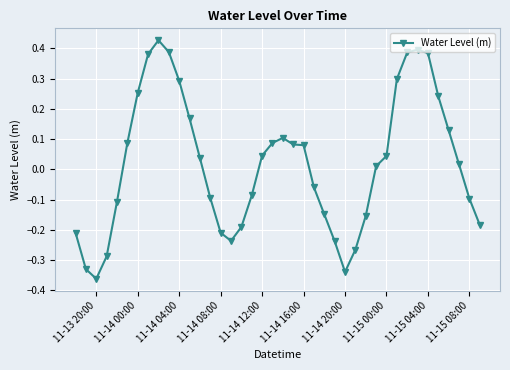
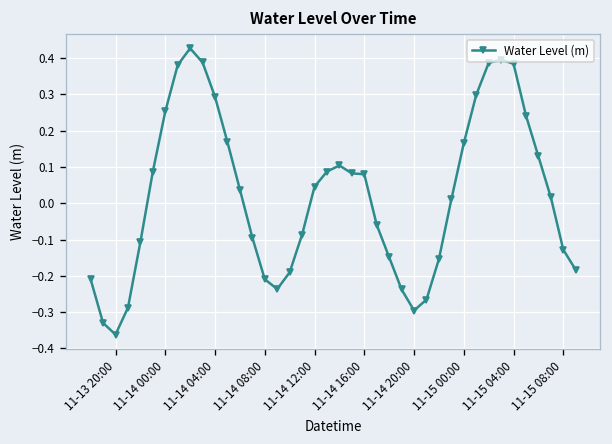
  {
    "11-13 20:00": -0.36,
    "11-14 00:00": 0.25,
    "11-14 04:00": 0.29,
    "11-14 08:00": -0.21,
    "11-14 12:00": 0.05,
    "11-14 16:00": 0.08,
-   "11-14 20:00": -0.34,
-   "11-15 00:00": 0.04,
+   "11-14 20:00": -0.30,
+   "11-15 00:00": 0.17,
    "11-15 04:00": 0.38,
-   "11-15 08:00": -0.10
+   "11-15 08:00": -0.13
  }
